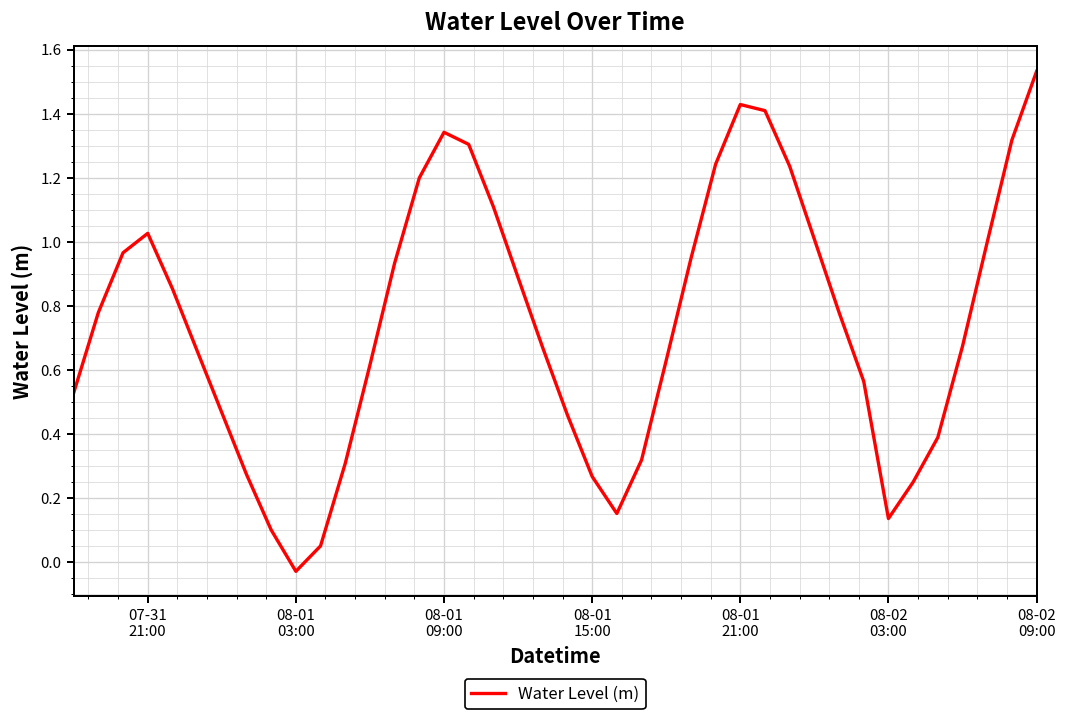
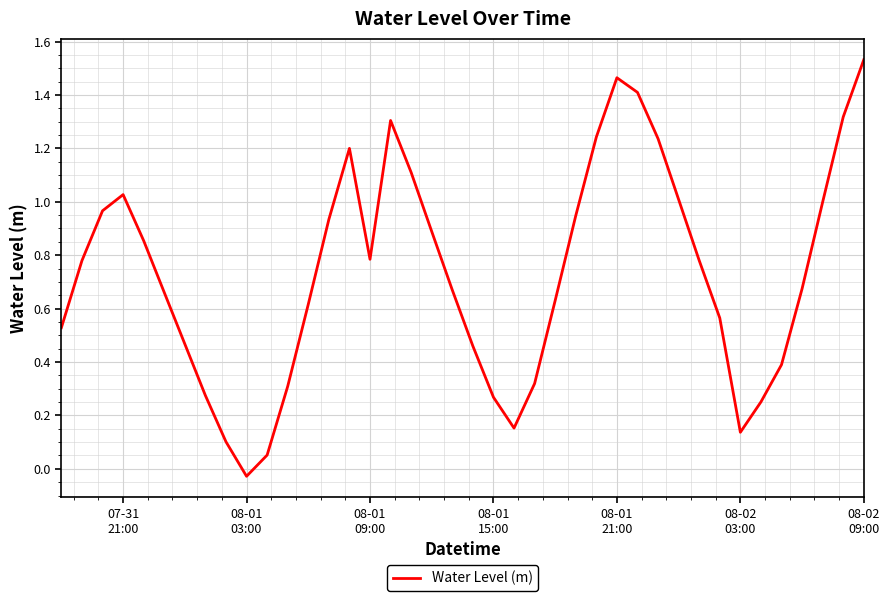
  {
    "07-31 21:00": 1.03,
    "08-01 03:00": -0.03,
-   "08-01 09:00": 1.34,
+   "08-01 09:00": 0.78,
    "08-01 15:00": 0.27,
-   "08-01 21:00": 1.43,
+   "08-01 21:00": 1.46,
    "08-02 03:00": 0.14,
    "08-02 09:00": 1.53
  }
